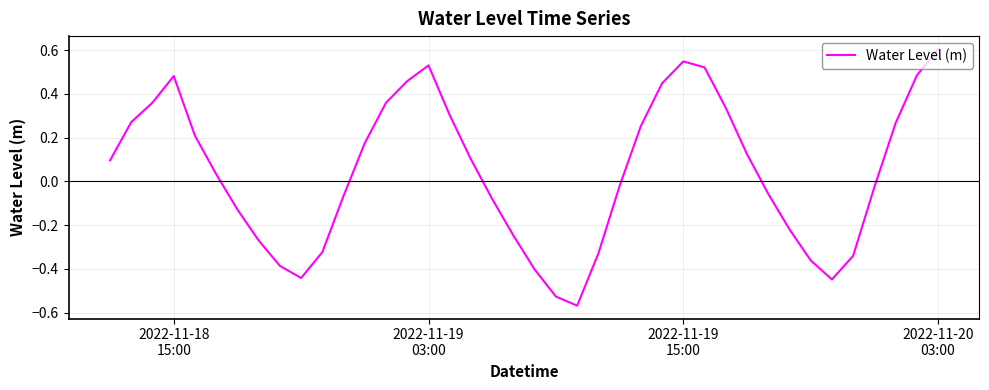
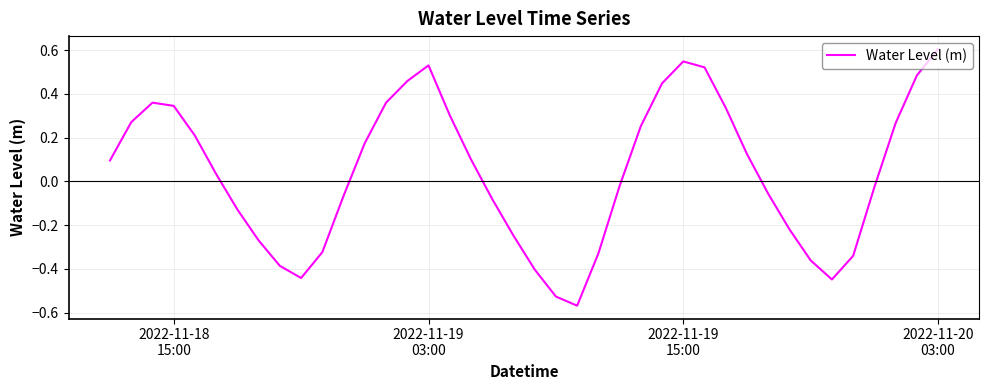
  {
-   "2022-11-18 15:00": 0.48,
+   "2022-11-18 15:00": 0.34,
    "2022-11-19 03:00": 0.53,
    "2022-11-19 15:00": 0.55
  }
